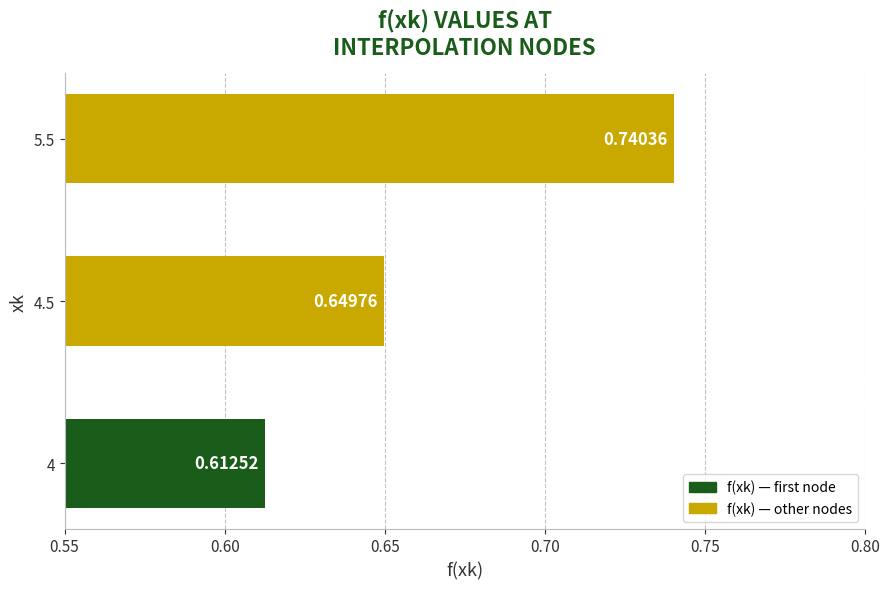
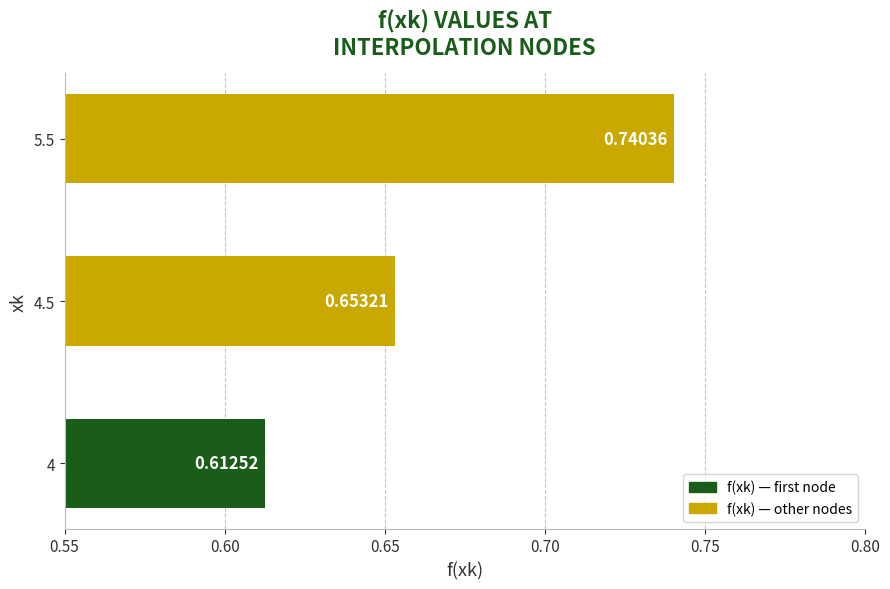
  {
    "5.5": 0.74036,
-   "4.5": 0.64976,
+   "4.5": 0.65321,
    "4": 0.61252
  }
